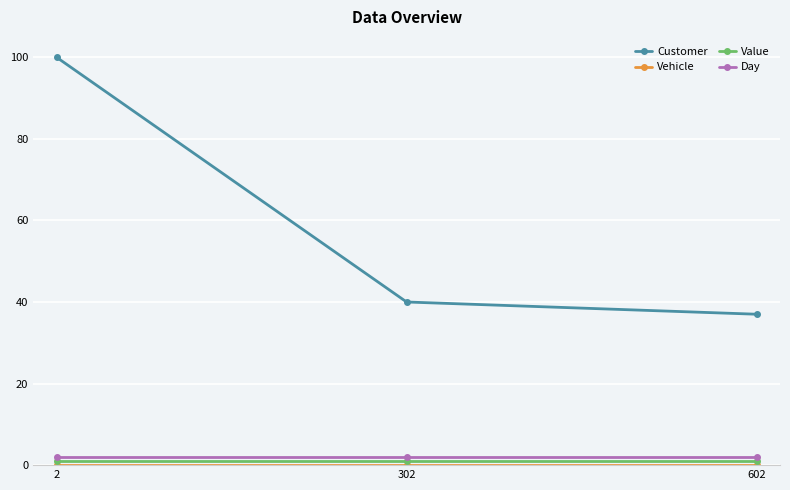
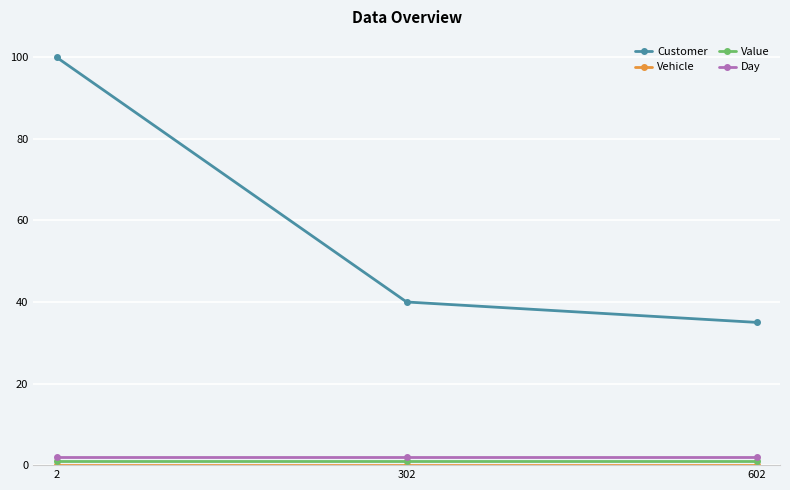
  {
    "Customer": {
      "2": 100,
      "302": 40,
-     "602": 37
+     "602": 35
    },
    "Vehicle": {
      "2": 0,
      "302": 0,
      "602": 0
    },
    "Value": {
      "2": 1,
      "302": 1,
      "602": 1
    },
    "Day": {
      "2": 2,
      "302": 2,
      "602": 2
    }
  }
